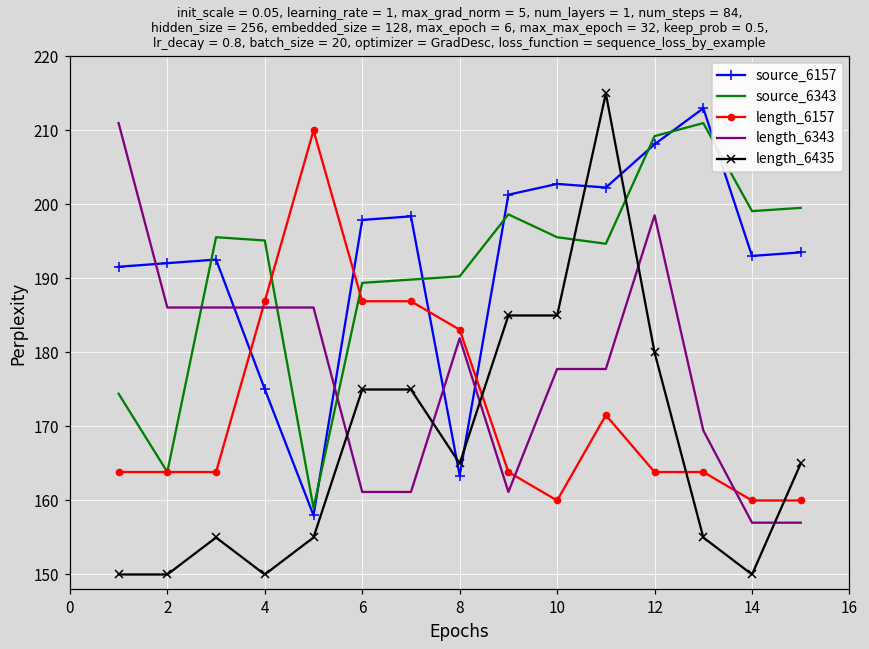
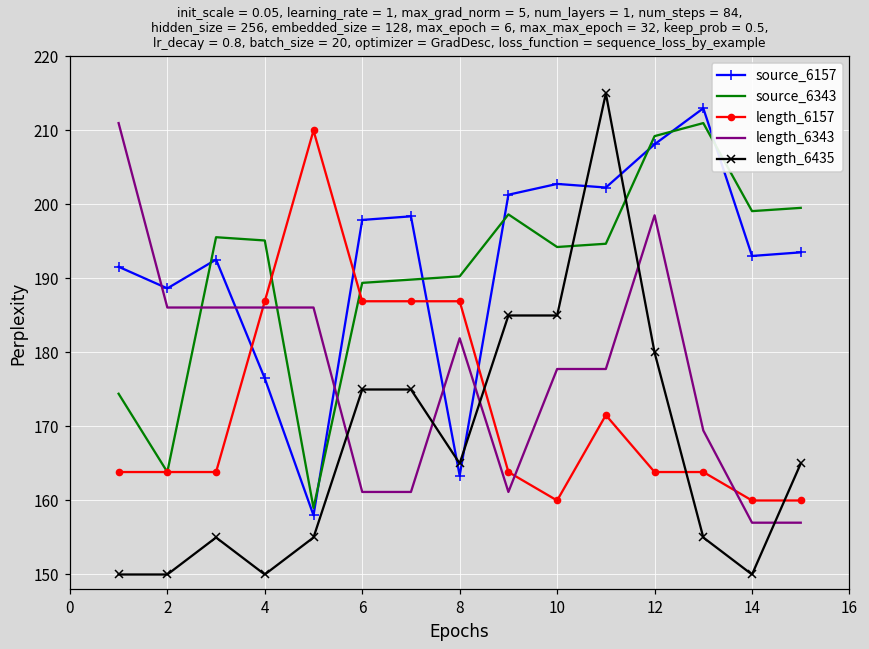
  {
    "source_6157": {
-     "2": 192,
-     "4": 175,
+     "2": 189,
+     "4": 176,
      "6": 198,
      "8": 163,
      "10": 203,
      "12": 208,
      "14": 193
    },
    "source_6343": {
      "4": 195,
      "6": 189,
      "8": 190,
-     "10": 196,
+     "10": 194,
      "12": 209,
      "14": 199
    },
    "length_6157": {
      "4": 187,
      "6": 187,
-     "8": 183,
+     "8": 187,
      "10": 160,
      "12": 164,
      "14": 160
    },
    "length_6343": {
      "2": 186,
      "4": 186,
      "6": 161,
      "8": 182,
      "10": 178,
      "12": 199,
      "14": 157
    },
    "length_6435": {
      "2": 150,
      "4": 150,
      "6": 175,
      "8": 165,
      "10": 185,
      "12": 180,
      "14": 150
    }
  }
